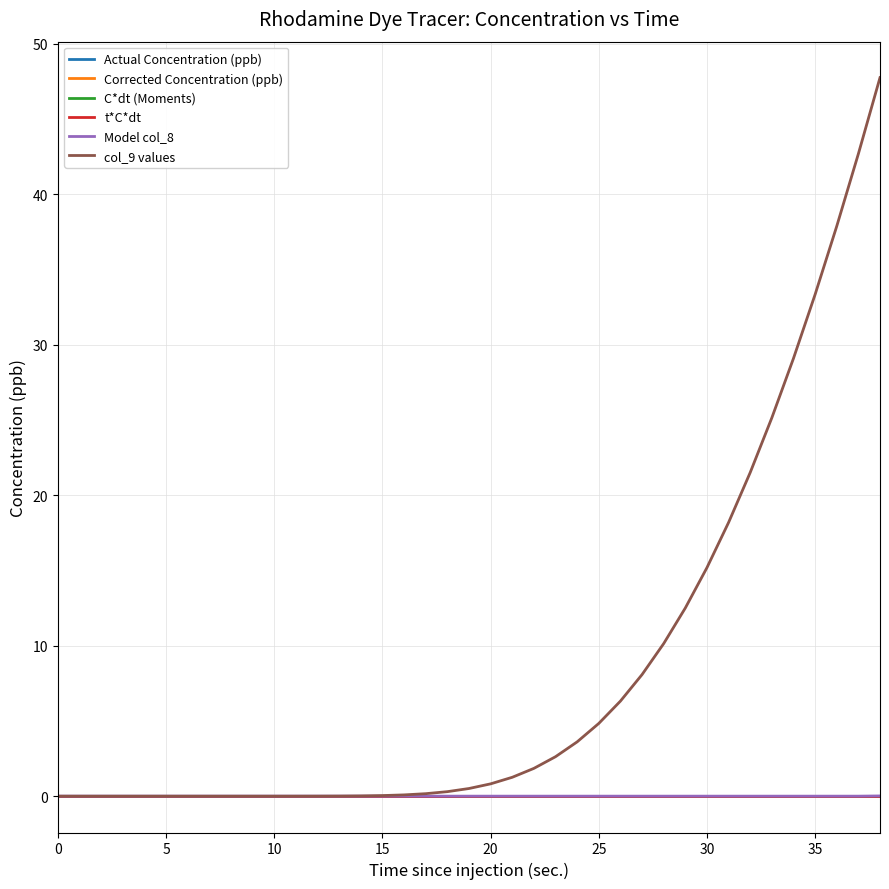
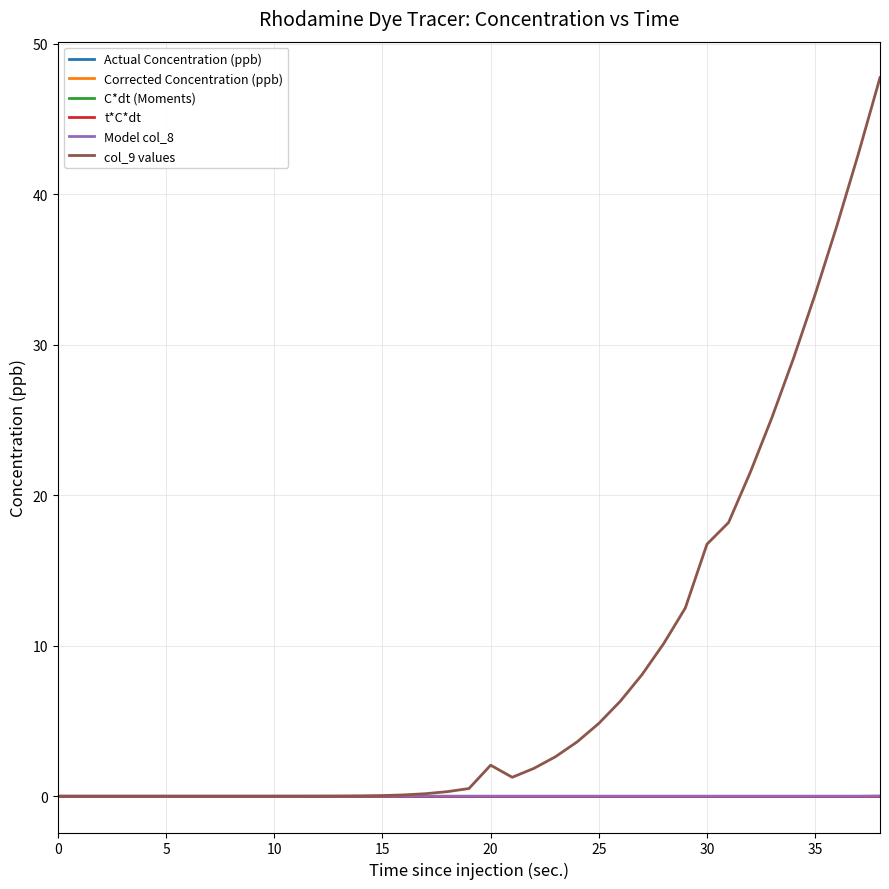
  {
    "col_9 values": {
-     "20": 0.8,
+     "20": 2.1,
      "25": 4.8,
-     "30": 15.2,
+     "30": 16.7,
      "35": 33.3
    }
  }
